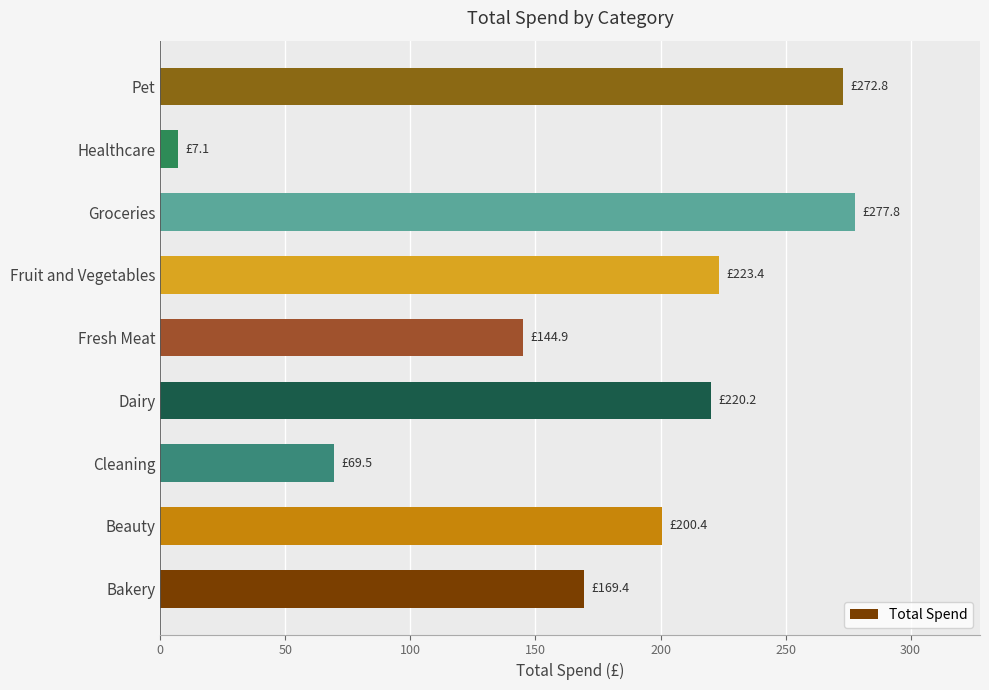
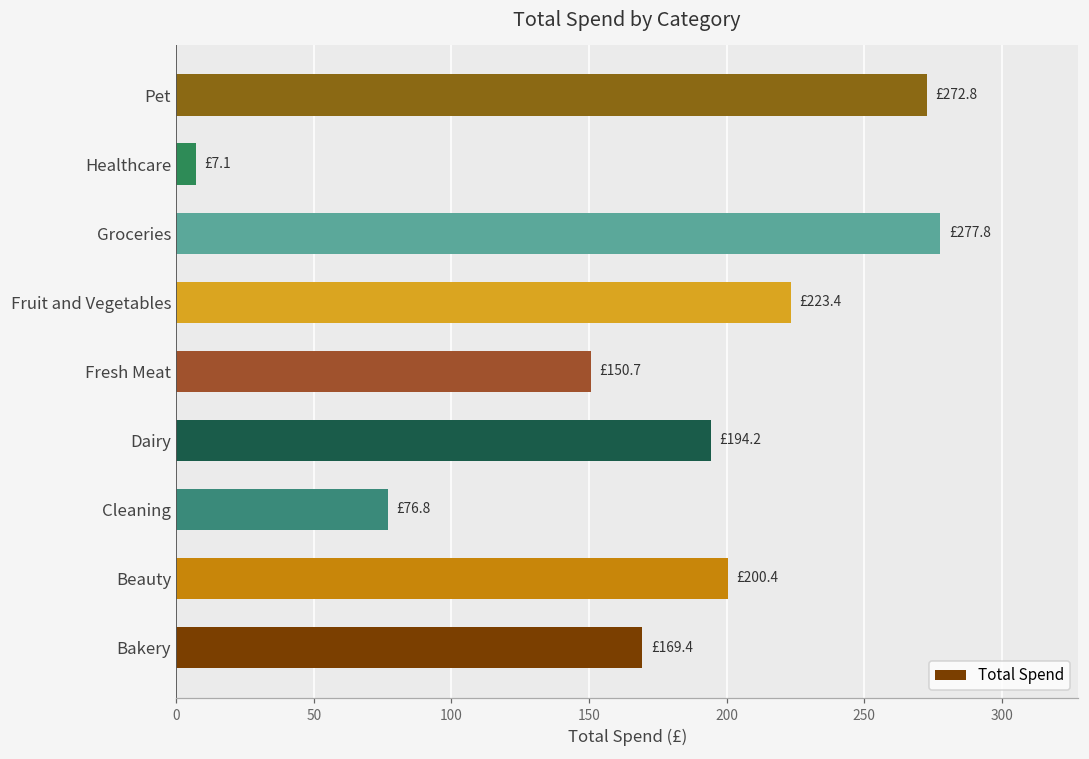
  {
    "Pet": "£272.8",
    "Healthcare": "£7.1",
    "Groceries": "£277.8",
    "Fruit and Vegetables": "£223.4",
-   "Fresh Meat": "£144.9",
-   "Dairy": "£220.2",
-   "Cleaning": "£69.5",
+   "Fresh Meat": "£150.7",
+   "Dairy": "£194.2",
+   "Cleaning": "£76.8",
    "Beauty": "£200.4",
    "Bakery": "£169.4"
  }
